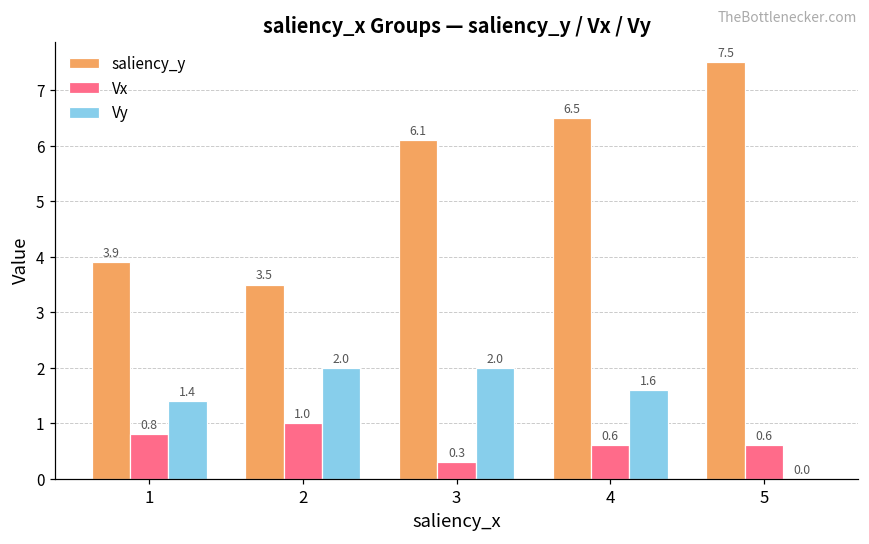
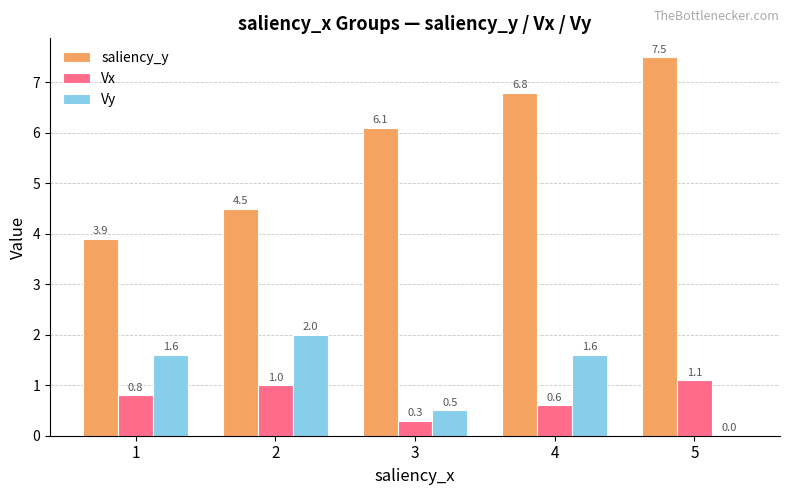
  {
    "saliency_y": {
      "1": 3.9,
-     "2": 3.5,
+     "2": 4.5,
      "3": 6.1,
-     "4": 6.5,
+     "4": 6.8,
      "5": 7.5
    },
    "Vx": {
      "1": 0.8,
      "2": 1.0,
      "3": 0.3,
      "4": 0.6,
-     "5": 0.6
+     "5": 1.1
    },
    "Vy": {
-     "1": 1.4,
+     "1": 1.6,
      "2": 2.0,
-     "3": 2.0,
+     "3": 0.5,
      "4": 1.6,
      "5": 0.0
    }
  }
